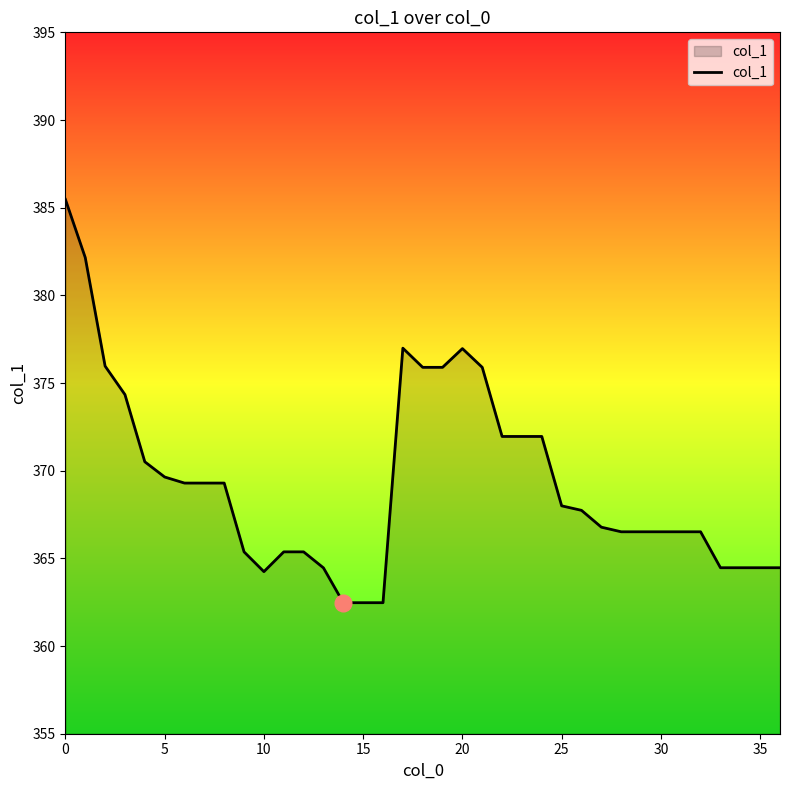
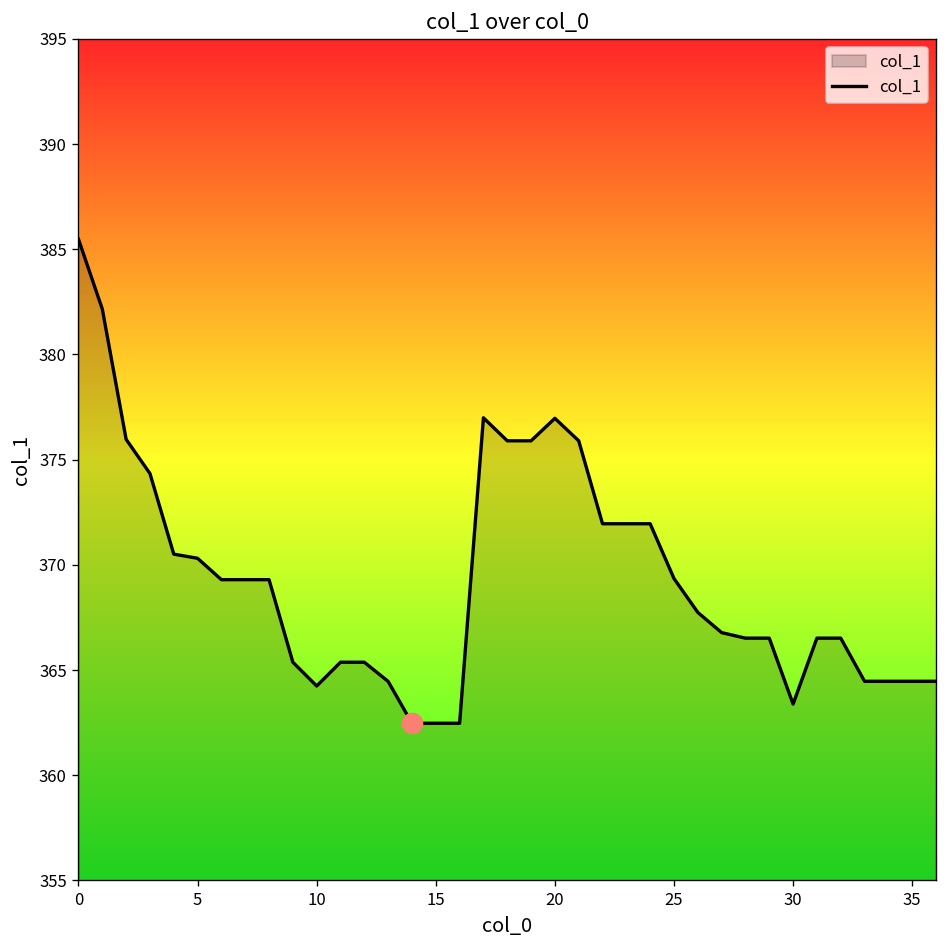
  {
    "col_1": {
      "0": 385.5,
-     "5": 369.6,
+     "5": 370.3,
      "10": 364.2,
      "15": 362.5,
      "20": 377.0,
-     "25": 368.0,
-     "30": 366.5,
+     "25": 369.3,
+     "30": 363.4,
      "35": 364.5
    }
  }
